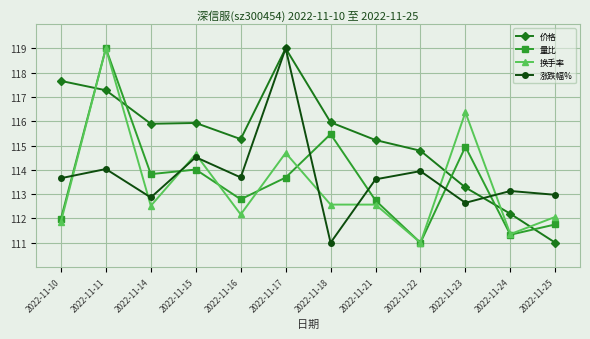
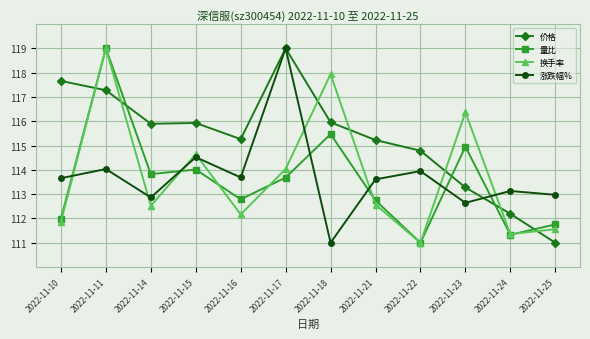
  {
    "换手率": {
      "2022-11-10": 111.9,
      "2022-11-14": 112.5,
      "2022-11-15": 114.6,
      "2022-11-16": 112.2,
-     "2022-11-17": 114.7,
-     "2022-11-18": 112.6,
+     "2022-11-17": 114.0,
+     "2022-11-18": 117.9,
      "2022-11-21": 112.6,
      "2022-11-23": 116.4,
-     "2022-11-25": 112.1
+     "2022-11-25": 111.6
    }
  }
